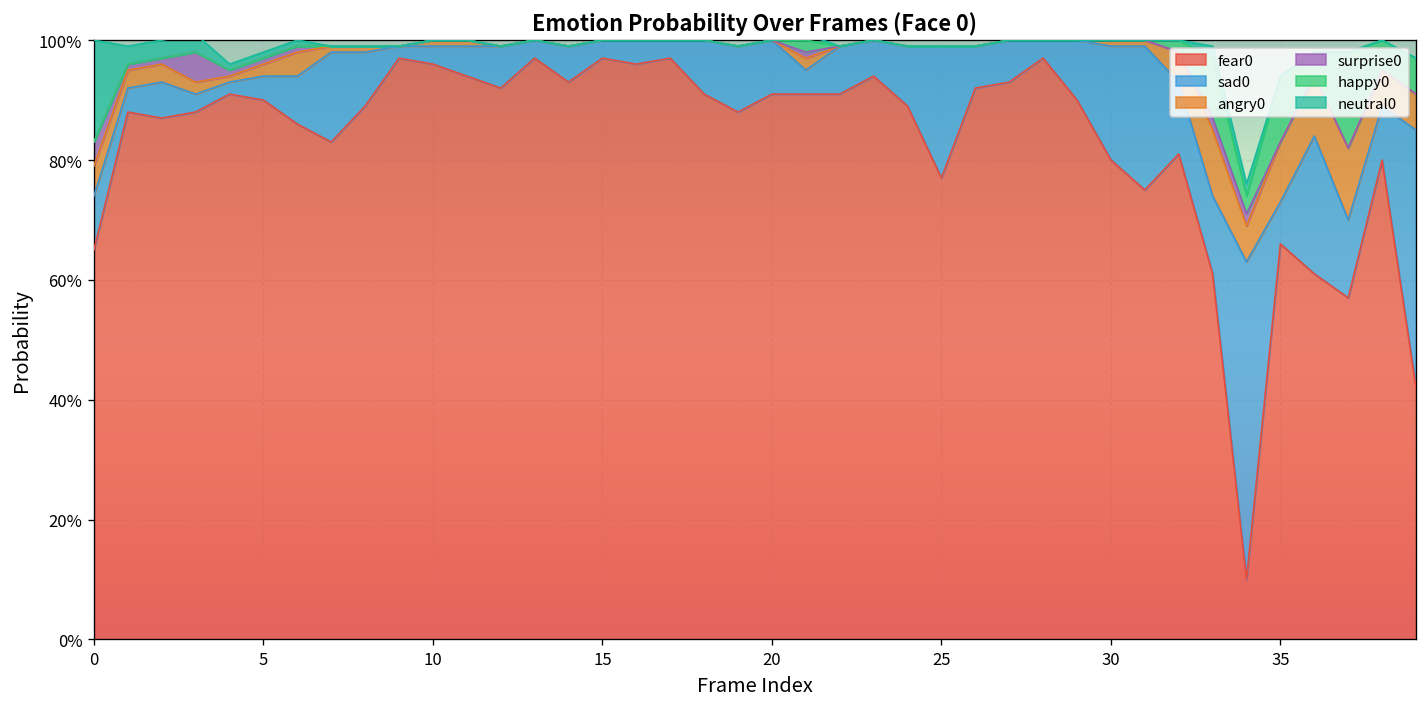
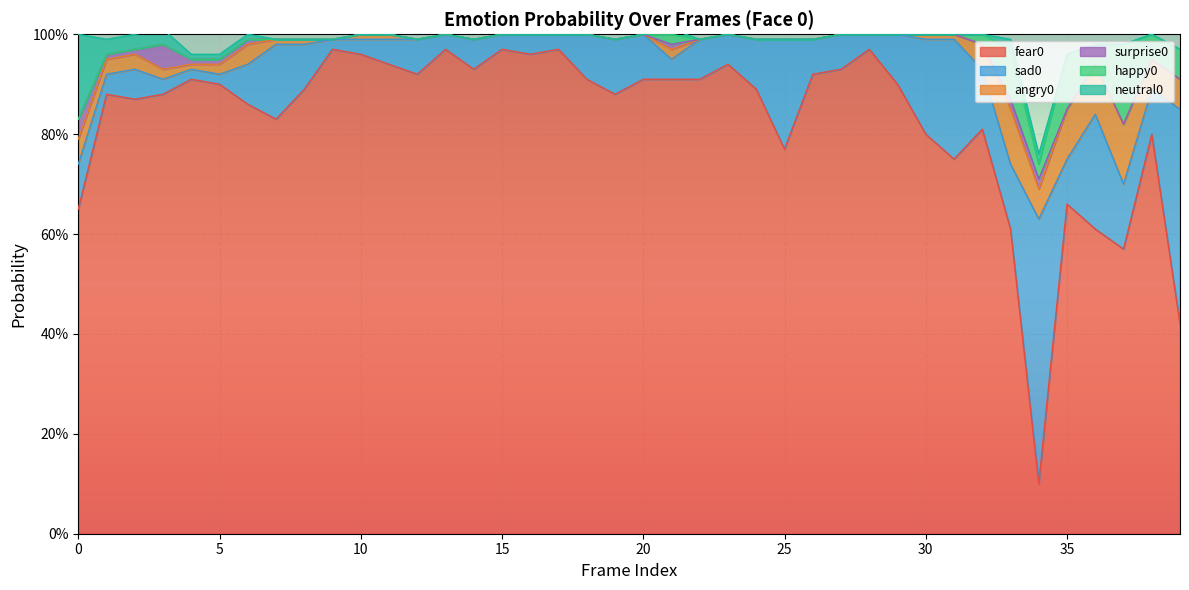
  {
    "sad0": {
      "0": "9%",
-     "5": "4%",
+     "5": "2%",
      "10": "3%",
      "30": "19%",
-     "35": "7%"
+     "35": "9%"
    }
  }
